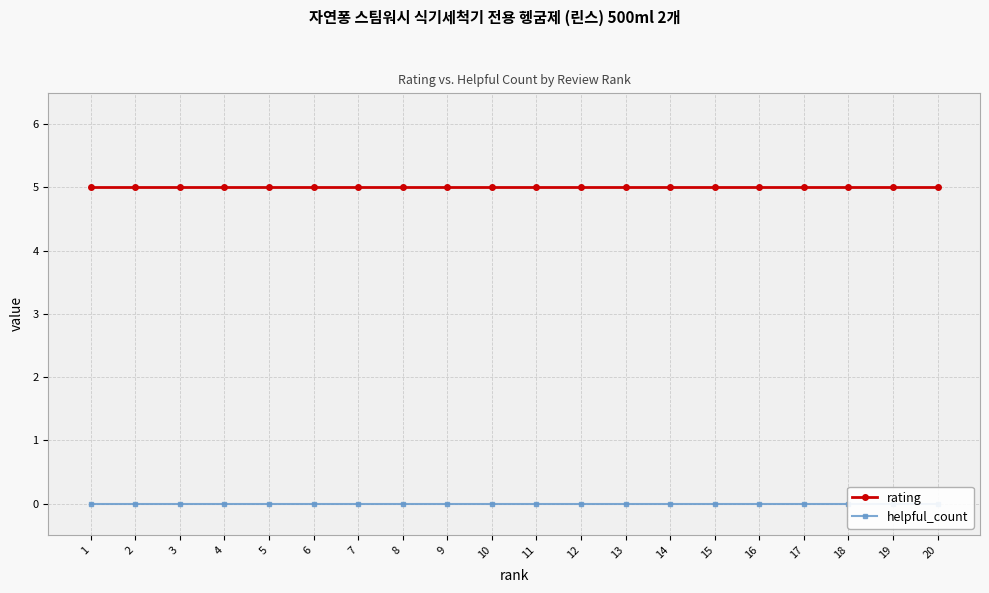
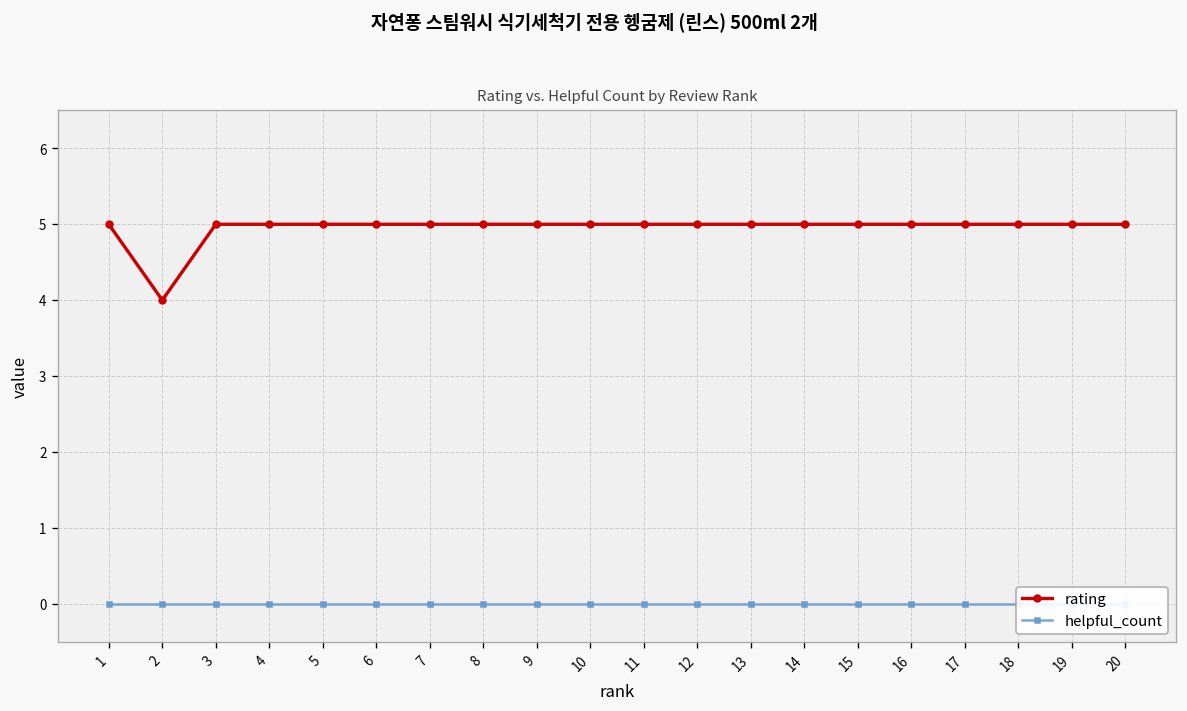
  {
    "rating": {
      "1": 5,
-     "2": 5,
+     "2": 4,
      "3": 5,
      "4": 5,
      "5": 5,
      "6": 5,
      "7": 5,
      "8": 5,
      "9": 5,
      "10": 5,
      "11": 5,
      "12": 5,
      "13": 5,
      "14": 5,
      "15": 5,
      "16": 5,
      "17": 5,
      "18": 5,
      "19": 5,
      "20": 5
    },
    "helpful_count": {
      "1": 0,
      "2": 0,
      "3": 0,
      "4": 0,
      "5": 0,
      "6": 0,
      "7": 0,
      "8": 0,
      "9": 0,
      "10": 0,
      "11": 0,
      "12": 0,
      "13": 0,
      "14": 0,
      "15": 0,
      "16": 0,
      "17": 0
    }
  }
